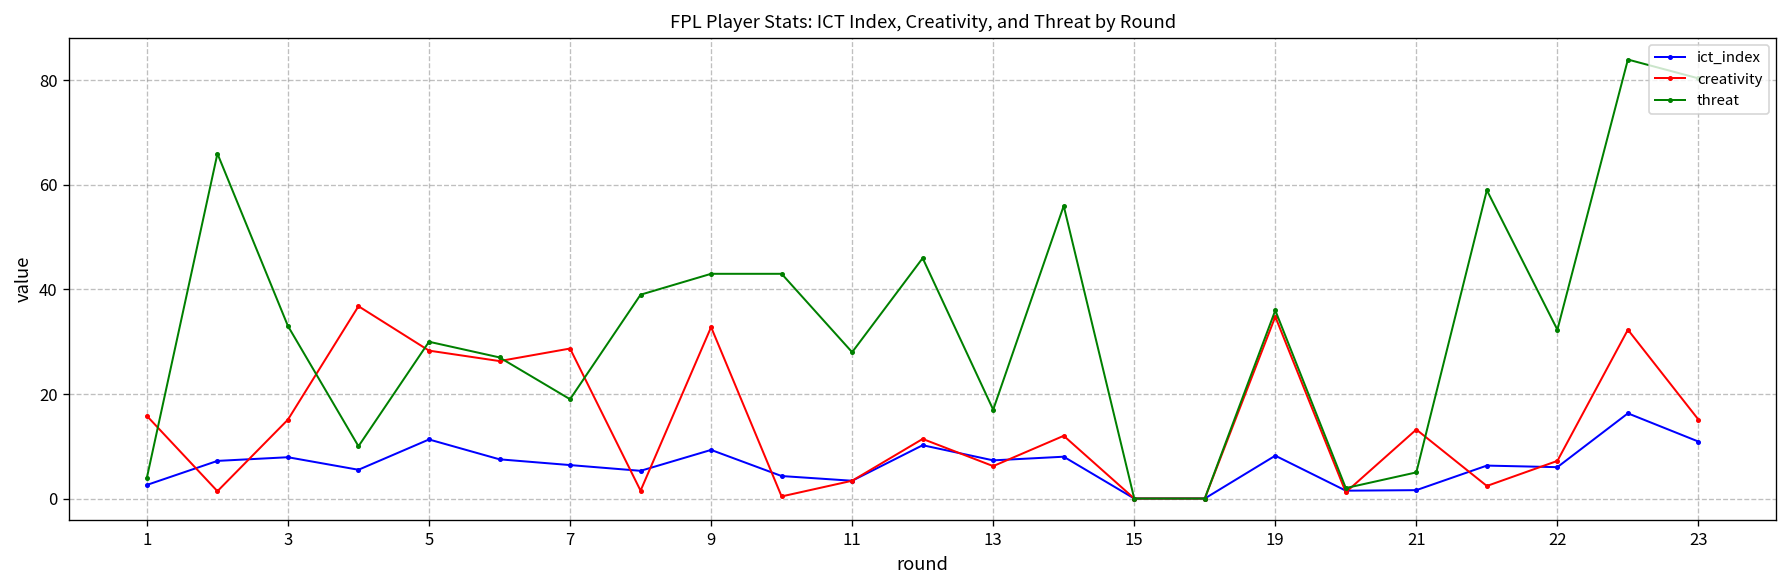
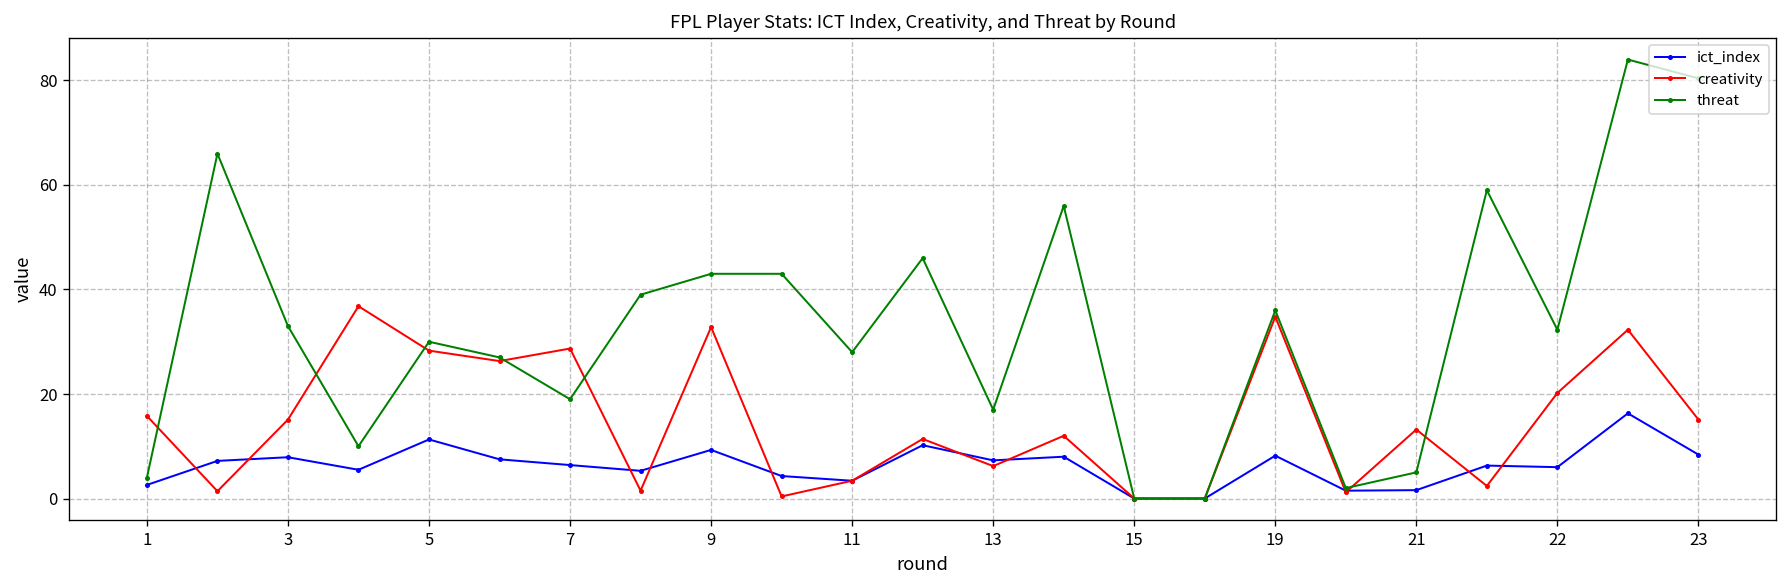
  {
    "ict_index": {
      "22": 6,
-     "23": 11
+     "23": 8
    },
    "creativity": {
-     "22": 7,
+     "22": 20,
      "23": 15
    },
    "threat": {
      "22": 32
    }
  }
